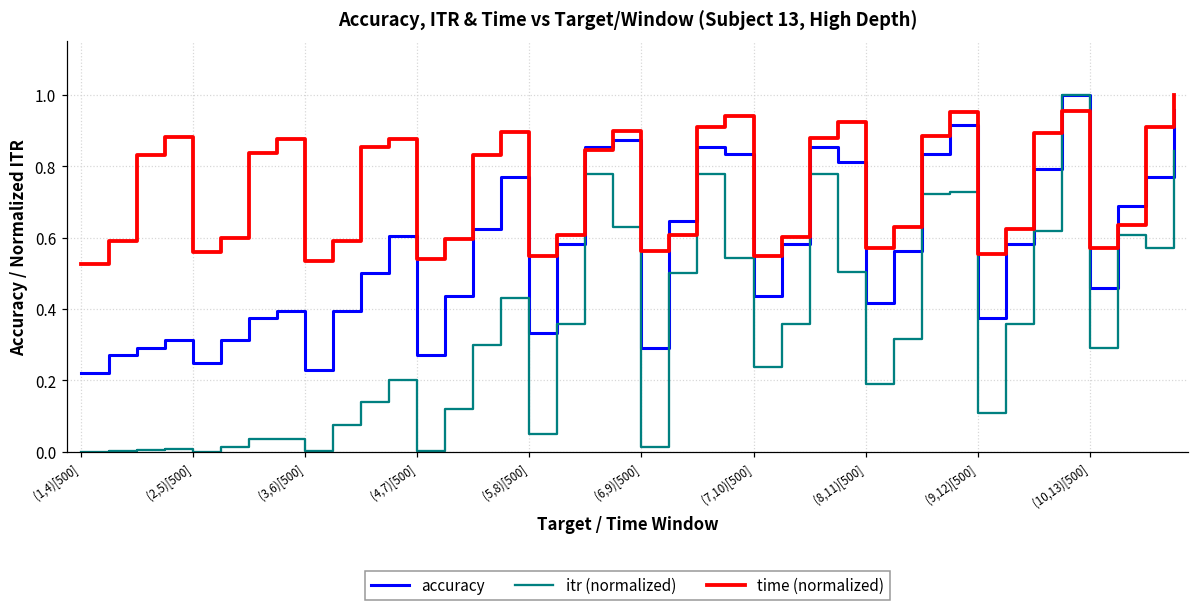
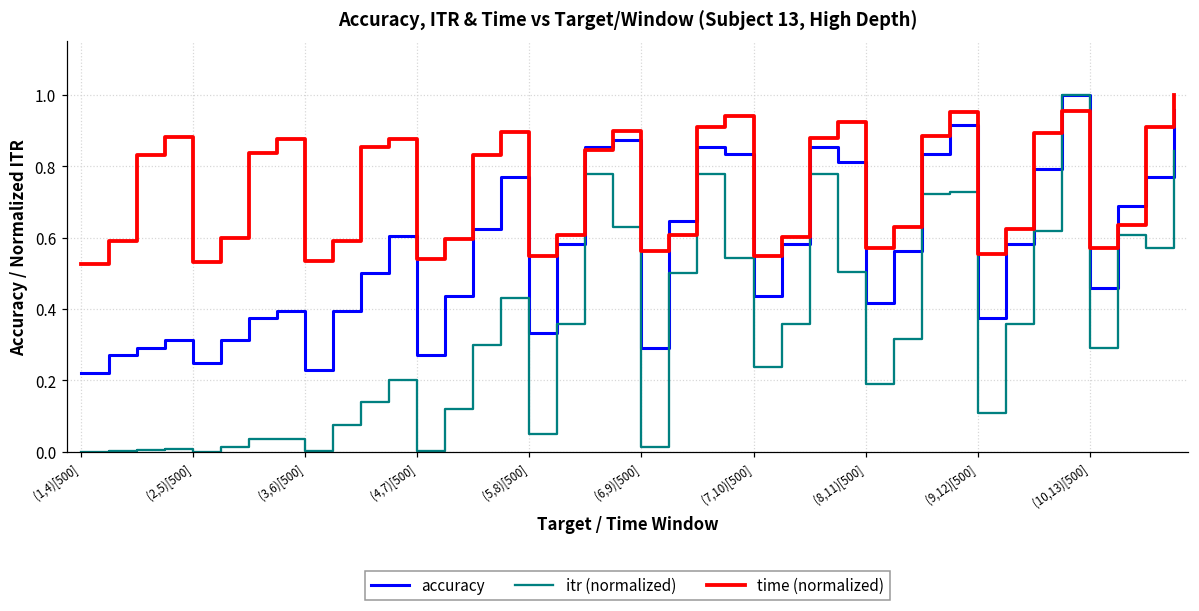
  {
    "accuracy": {
      "(1,4)[500]": 0.22,
      "(2,5)[500]": 0.25,
      "(3,6)[500]": 0.23,
      "(4,7)[500]": 0.27,
      "(5,8)[500]": 0.33,
      "(6,9)[500]": 0.29,
      "(7,10)[500]": 0.44,
      "(8,11)[500]": 0.42,
      "(9,12)[500]": 0.38,
      "(10,13)[500]": 0.46
    },
    "itr (normalized)": {
      "(1,4)[500]": 0.00,
      "(2,5)[500]": 0.00,
      "(3,6)[500]": 0.00,
      "(4,7)[500]": 0.00,
      "(5,8)[500]": 0.05,
      "(6,9)[500]": 0.01,
      "(7,10)[500]": 0.24,
      "(8,11)[500]": 0.19,
      "(9,12)[500]": 0.11,
      "(10,13)[500]": 0.29
    },
    "time (normalized)": {
      "(1,4)[500]": 0.53,
-     "(2,5)[500]": 0.56,
+     "(2,5)[500]": 0.53,
      "(3,6)[500]": 0.54,
      "(4,7)[500]": 0.54,
      "(5,8)[500]": 0.55,
      "(6,9)[500]": 0.56,
      "(7,10)[500]": 0.55,
      "(8,11)[500]": 0.57,
      "(9,12)[500]": 0.55,
      "(10,13)[500]": 0.57
    }
  }
